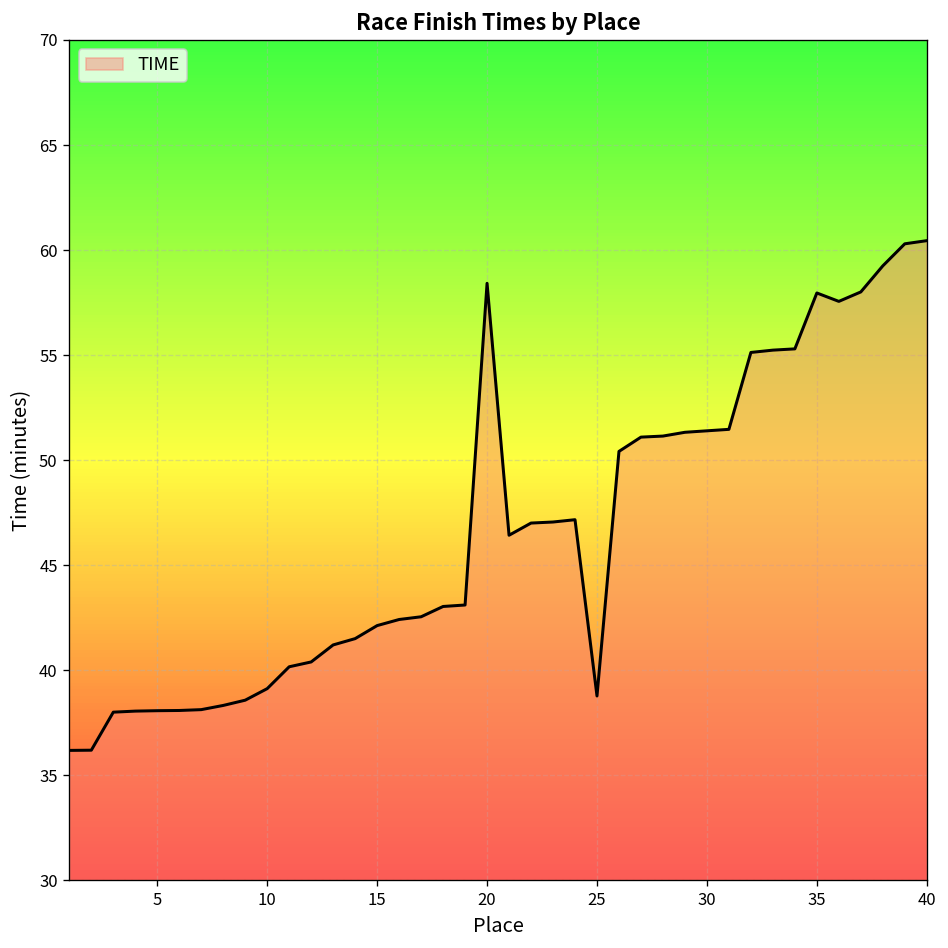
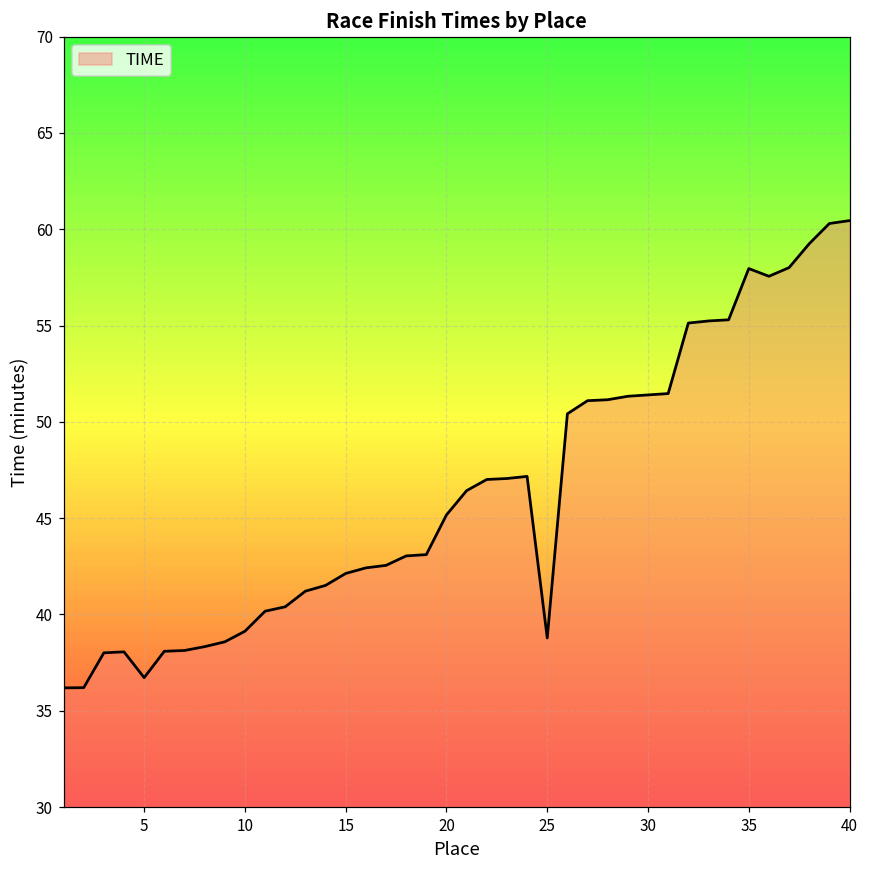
  {
-   "5": 38.1,
+   "5": 36.7,
    "10": 39.1,
    "15": 42.1,
-   "20": 58.4,
+   "20": 45.2,
    "25": 38.8,
    "30": 51.4,
    "35": 58.0,
    "40": 60.5
  }
